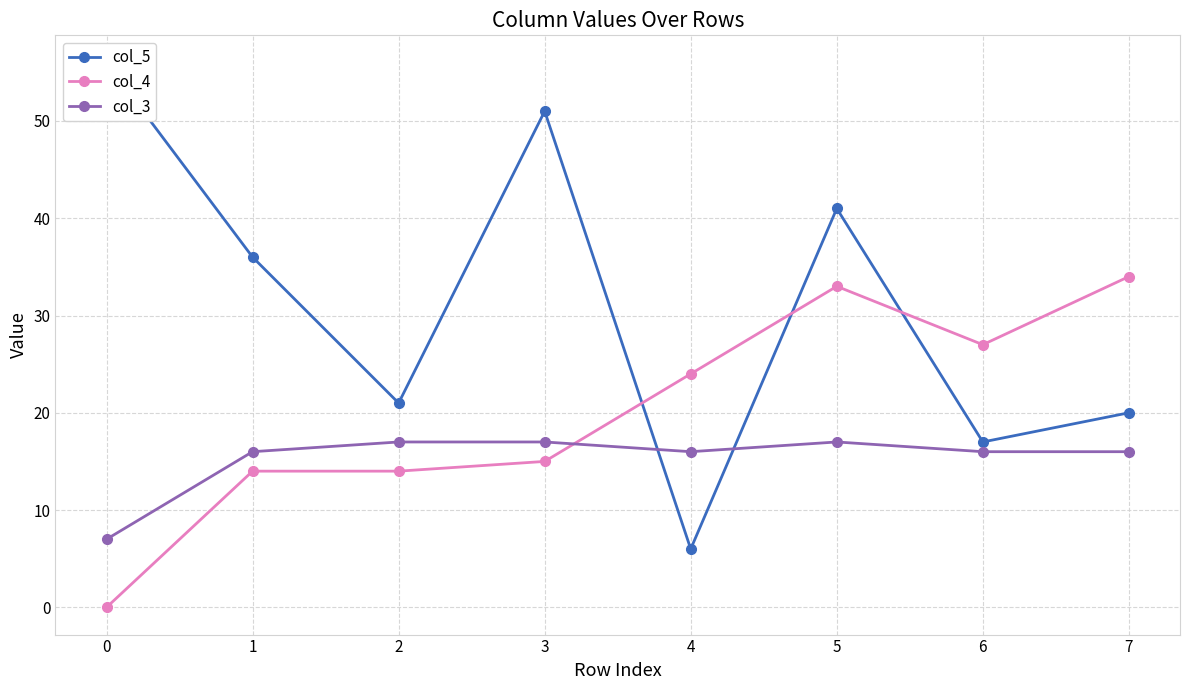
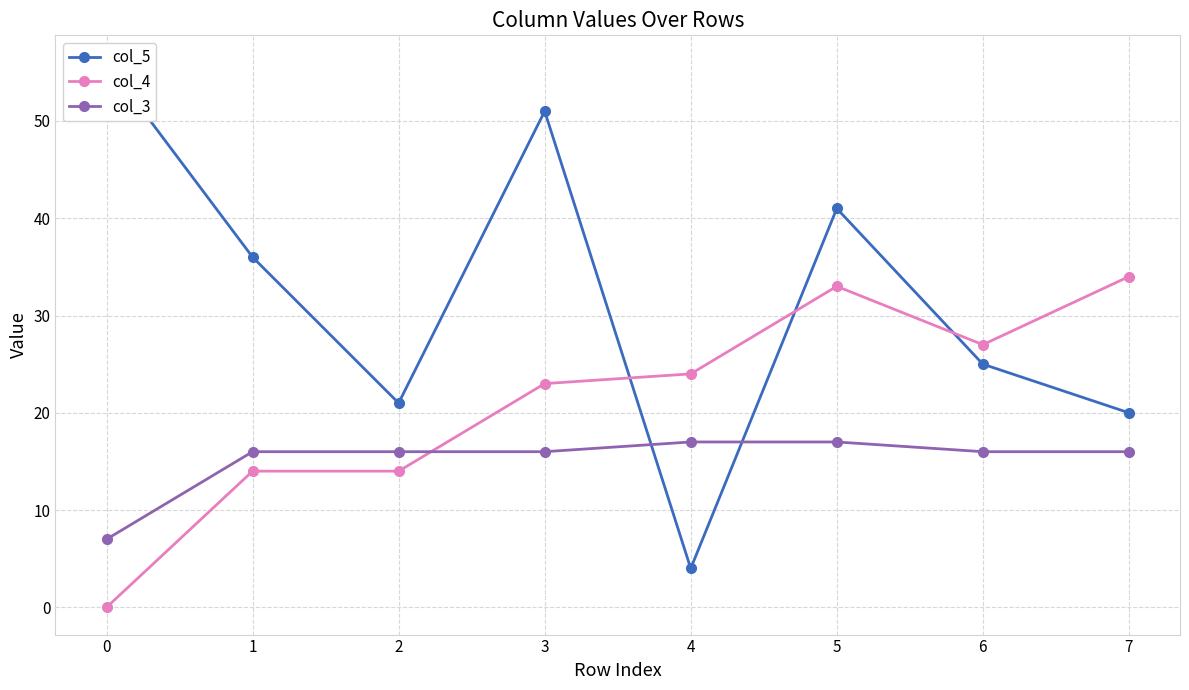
  {
    "col_5": {
      "1": 36,
      "2": 21,
      "3": 51,
-     "4": 6,
+     "4": 4,
      "5": 41,
-     "6": 17,
+     "6": 25,
      "7": 20
    },
    "col_4": {
      "0": 0,
      "1": 14,
      "2": 14,
-     "3": 15,
+     "3": 23,
      "4": 24,
      "5": 33,
      "6": 27,
      "7": 34
    },
    "col_3": {
      "0": 7,
      "1": 16,
-     "2": 17,
-     "3": 17,
-     "4": 16,
+     "2": 16,
+     "3": 16,
+     "4": 17,
      "5": 17,
      "6": 16,
      "7": 16
    }
  }
